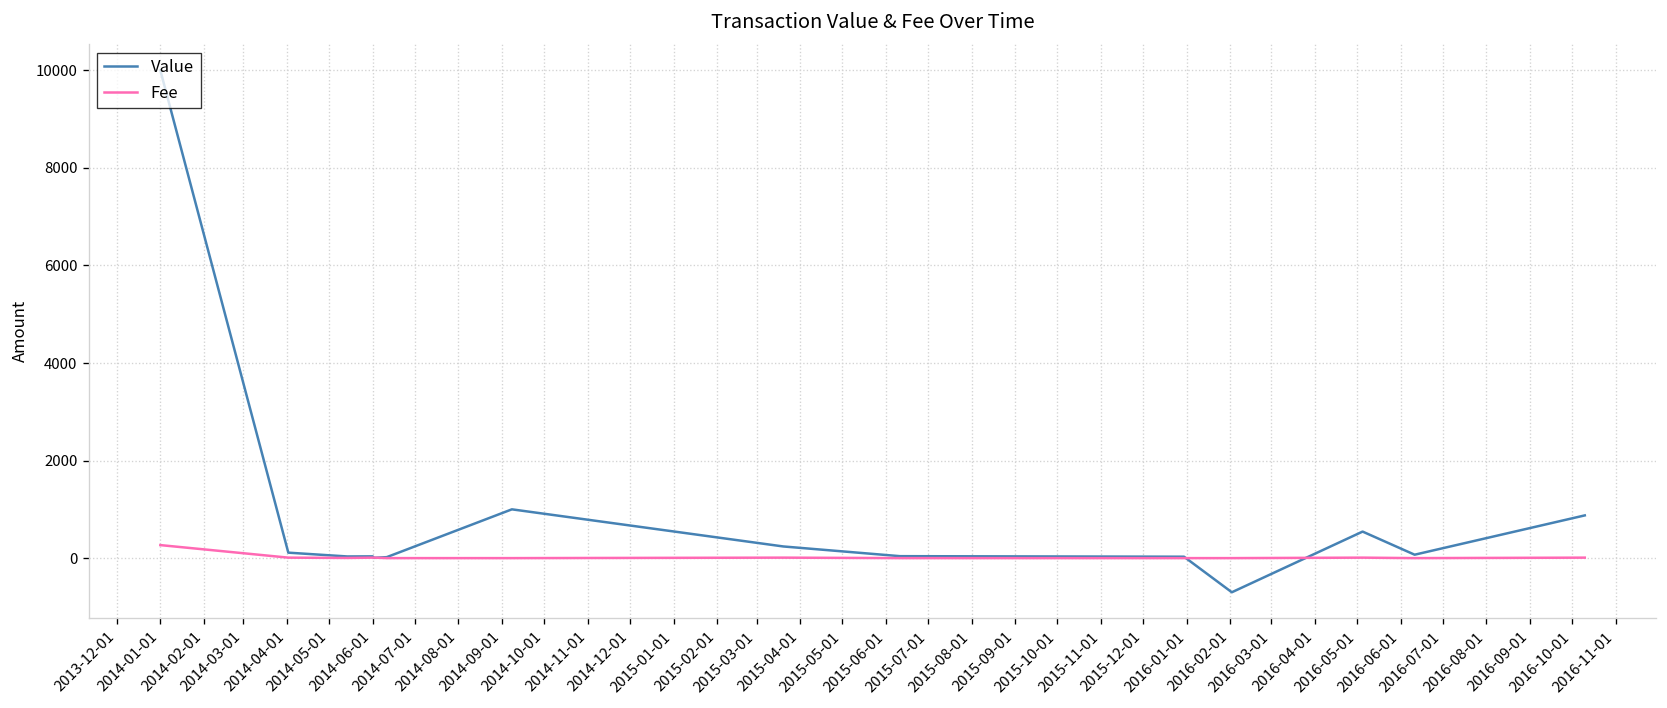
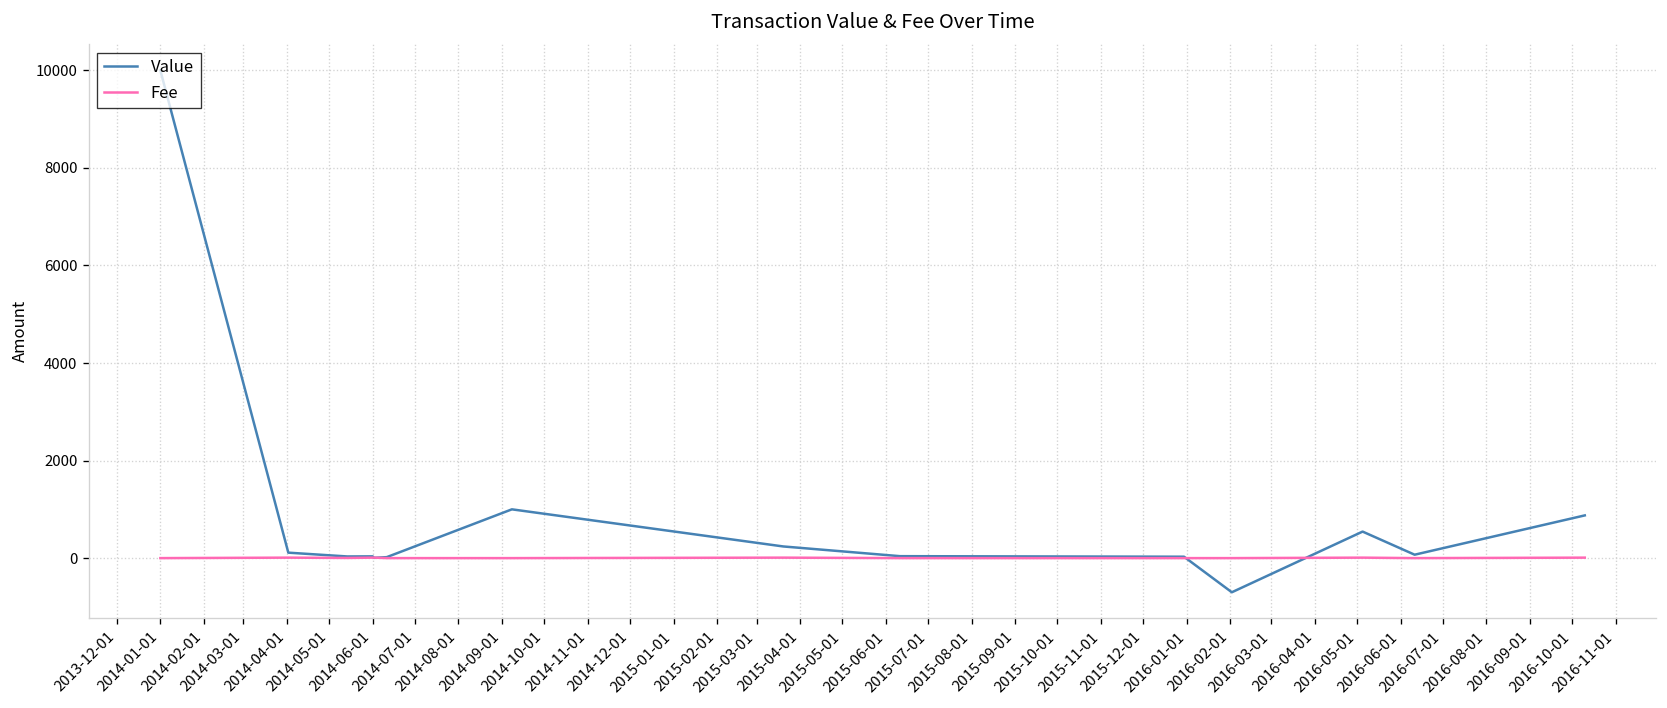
  {
    "Fee": {
-     "2014-01-01": 300
+     "2014-01-01": 0
    }
  }
